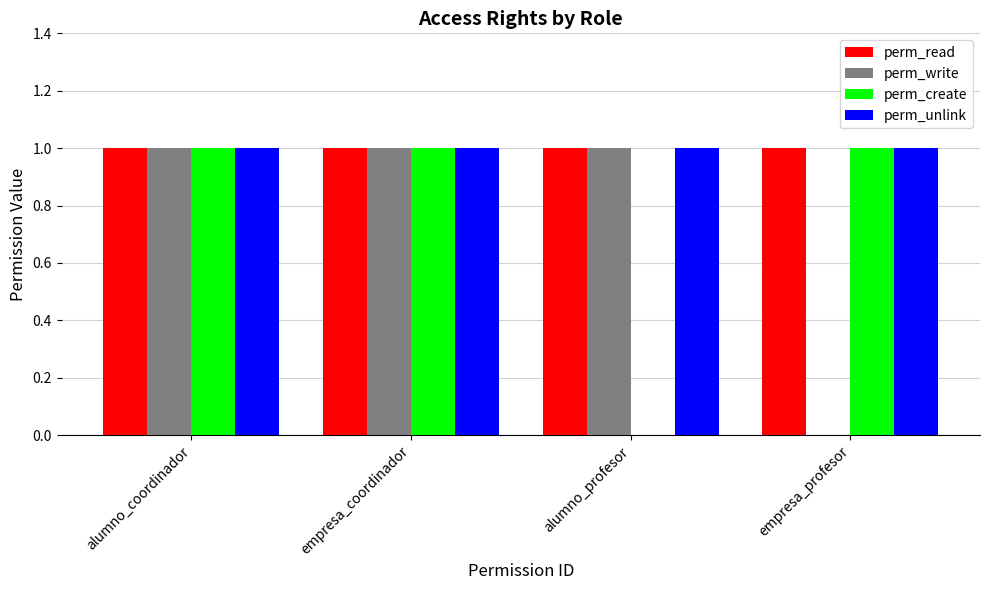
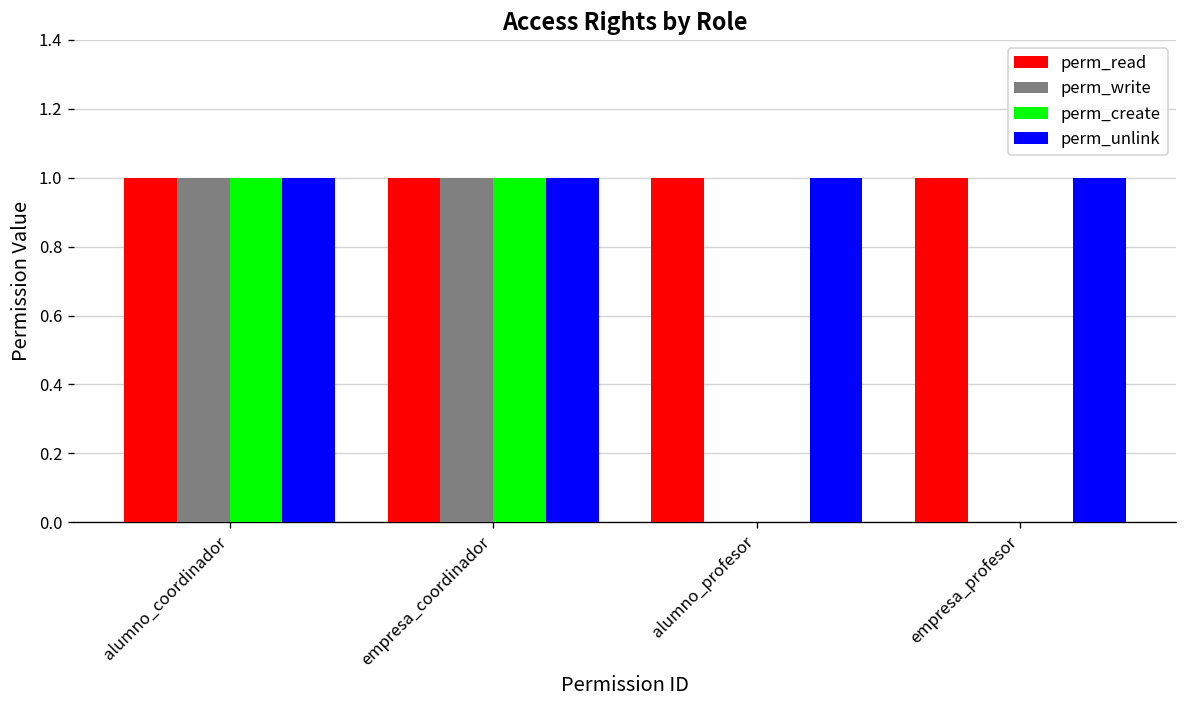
  {
    "perm_read": {
      "alumno_coordinador": 1,
      "empresa_coordinador": 1,
      "alumno_profesor": 1,
      "empresa_profesor": 1
    },
    "perm_write": {
      "alumno_coordinador": 1,
      "empresa_coordinador": 1,
-     "alumno_profesor": 1,
+     "alumno_profesor": 0,
      "empresa_profesor": 0
    },
    "perm_create": {
      "alumno_coordinador": 1,
      "empresa_coordinador": 1,
      "alumno_profesor": 0,
-     "empresa_profesor": 1
+     "empresa_profesor": 0
    },
    "perm_unlink": {
      "alumno_coordinador": 1,
      "empresa_coordinador": 1,
      "alumno_profesor": 1,
      "empresa_profesor": 1
    }
  }
